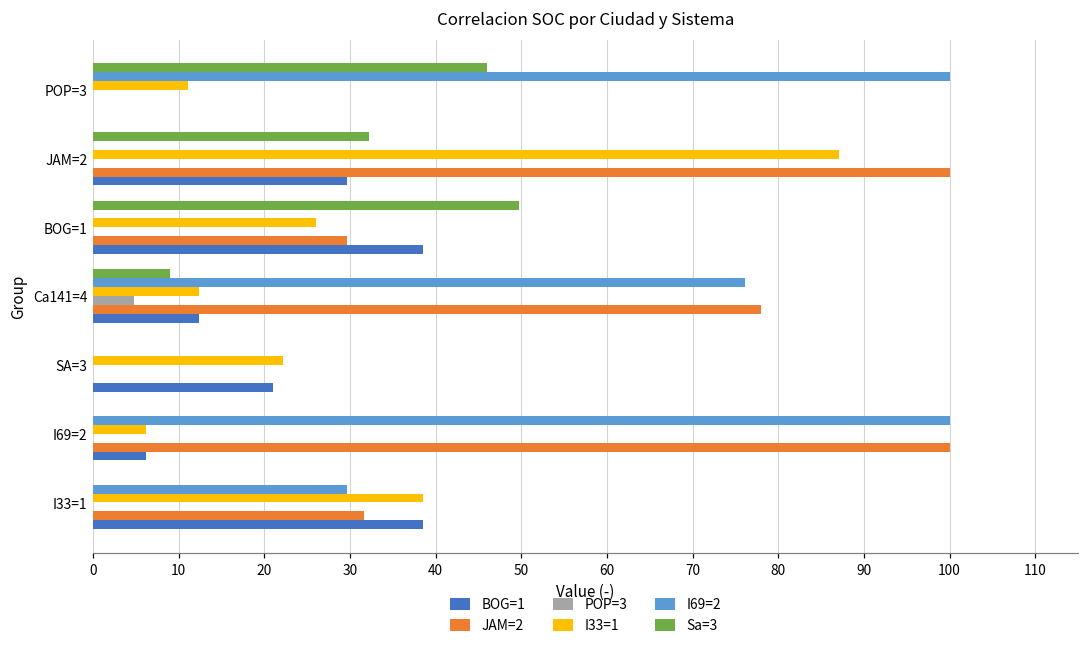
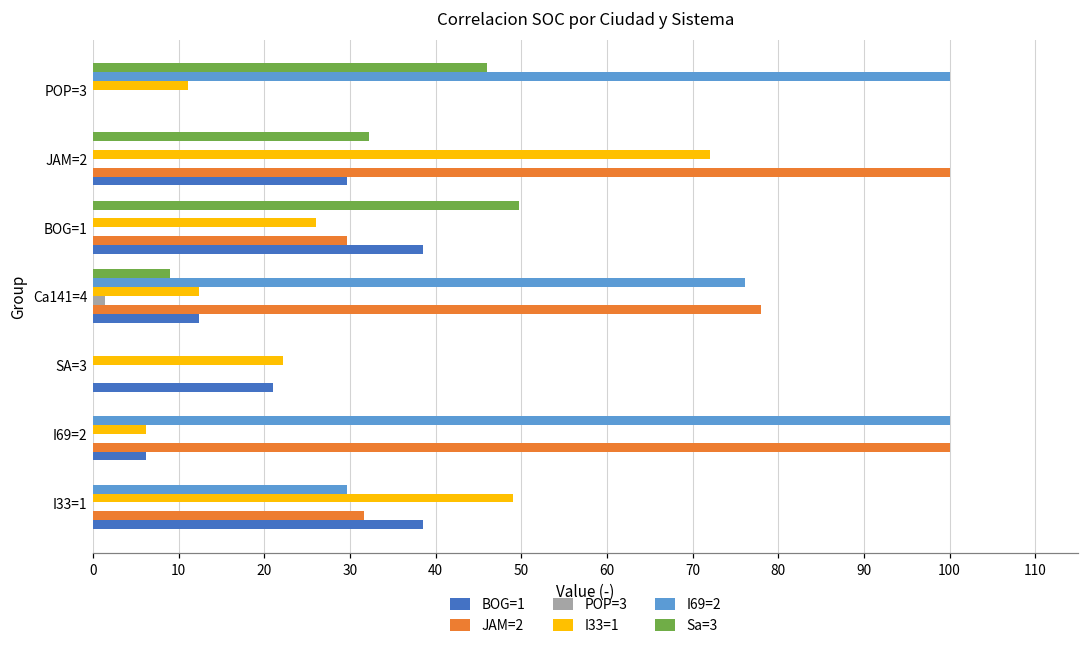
  {
    "JAM=2": {
      "POP=3": 0,
      "JAM=2": 100,
      "BOG=1": 30,
      "Ca141=4": 78,
      "SA=3": 0,
      "I69=2": 100,
      "I33=1": 32
    },
    "POP=3": {
      "POP=3": 0,
      "JAM=2": 0,
      "BOG=1": 0,
-     "Ca141=4": 5,
+     "Ca141=4": 1,
      "SA=3": 0,
      "I69=2": 0,
      "I33=1": 0
    },
    "I33=1": {
      "POP=3": 11,
-     "JAM=2": 87,
+     "JAM=2": 72,
      "BOG=1": 26,
      "Ca141=4": 12,
      "SA=3": 22,
      "I69=2": 6,
-     "I33=1": 39
+     "I33=1": 49
    },
    "Sa=3": {
      "POP=3": 46,
      "JAM=2": 32,
      "BOG=1": 50,
      "Ca141=4": 9,
      "SA=3": 0,
      "I69=2": 0,
      "I33=1": 0
    }
  }
